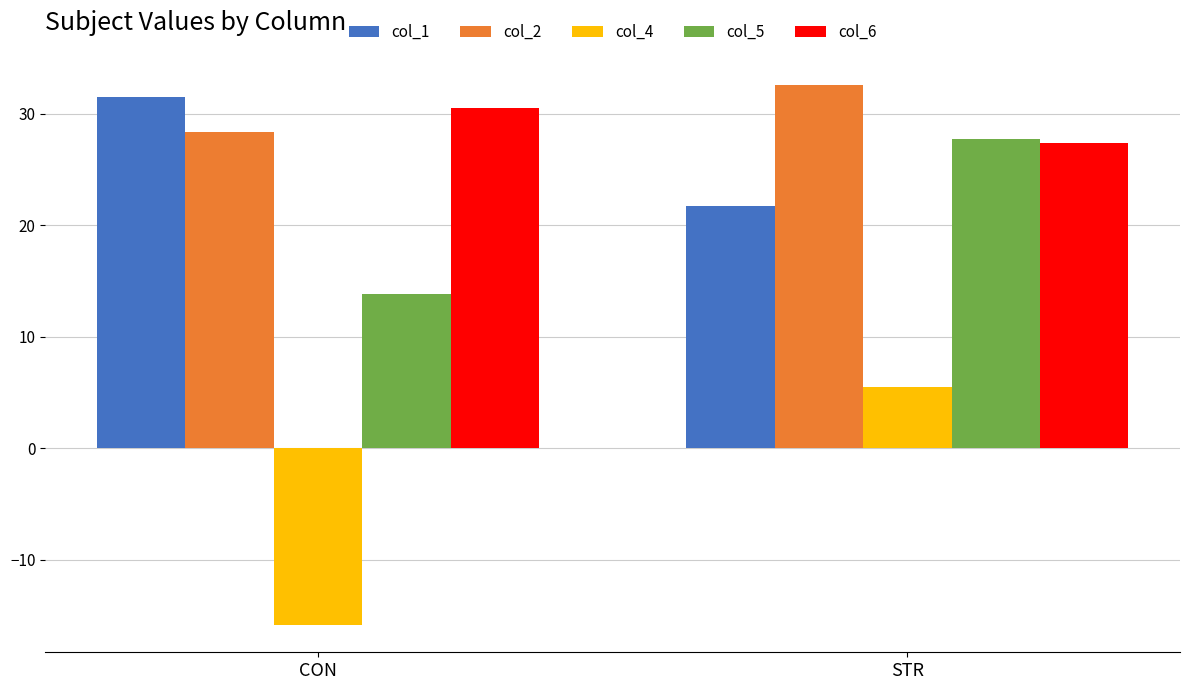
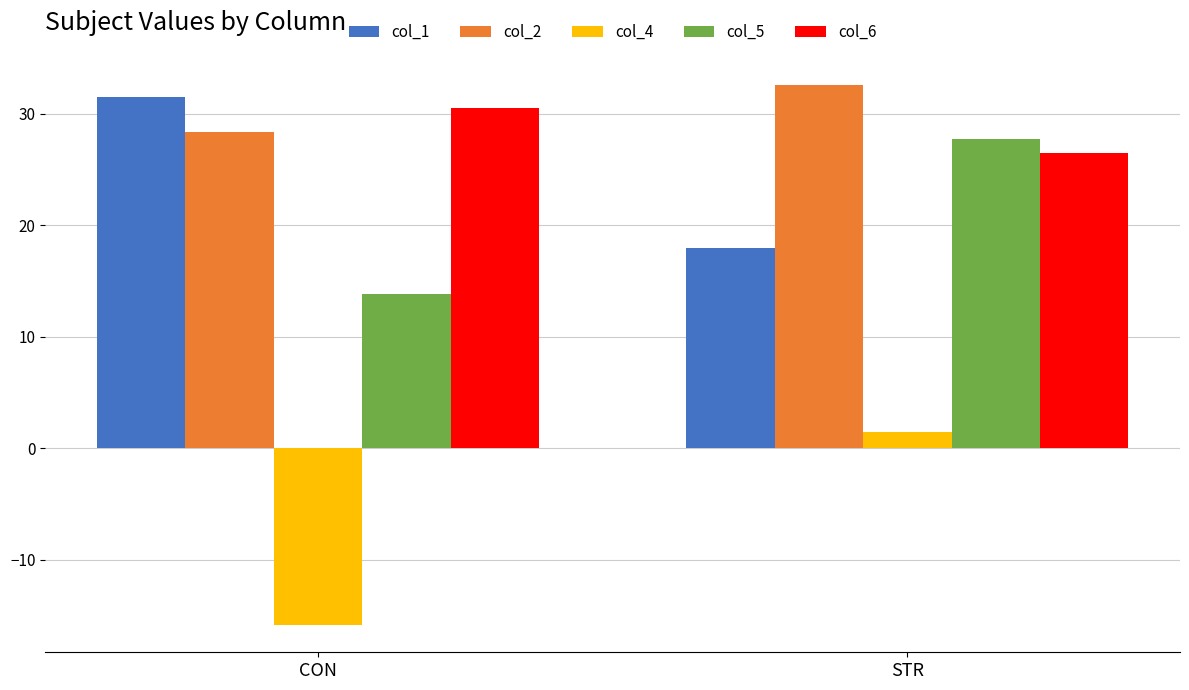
  {
    "col_1": {
      "CON": 31.5,
-     "STR": 21.7
+     "STR": 17.9
    },
    "col_2": {
      "CON": 28.4,
      "STR": 32.6
    },
    "col_4": {
      "CON": -15.9,
-     "STR": 5.5
+     "STR": 1.4
    },
    "col_5": {
      "CON": 13.8,
      "STR": 27.7
    },
    "col_6": {
      "CON": 30.5,
-     "STR": 27.4
+     "STR": 26.4
    }
  }
